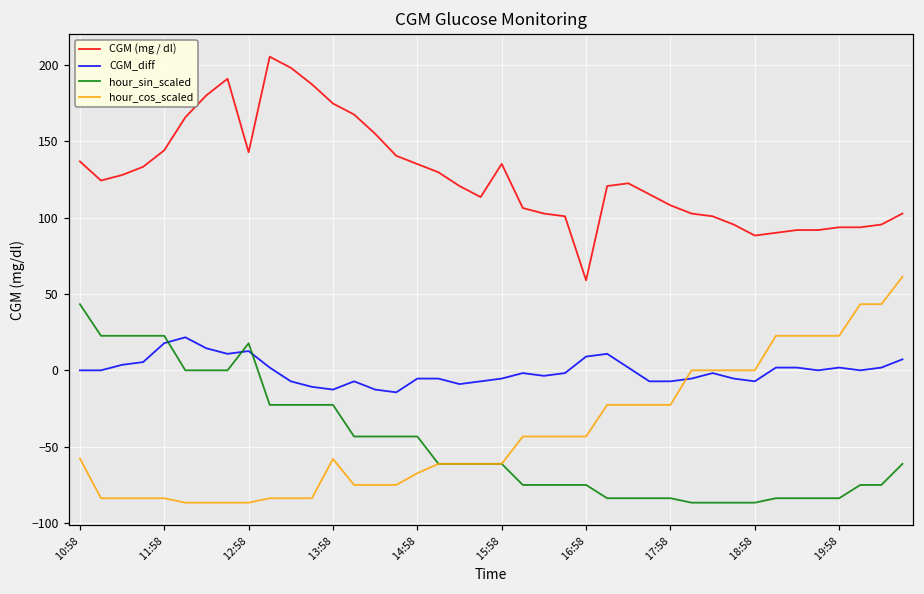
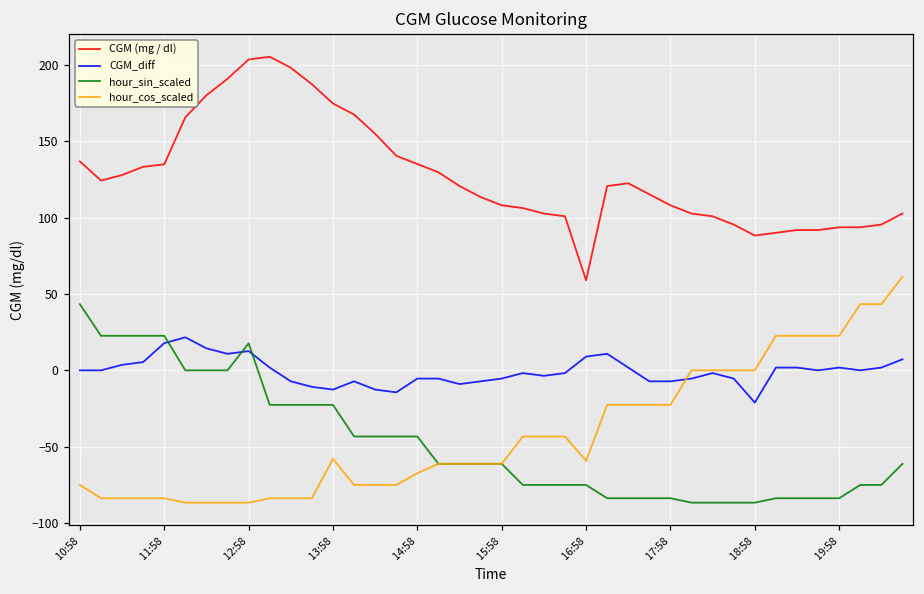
  {
    "CGM (mg / dl)": {
      "10:58": 137,
-     "11:58": 144,
-     "12:58": 143,
+     "11:58": 135,
+     "12:58": 203,
      "13:58": 175,
      "14:58": 135,
-     "15:58": 135,
+     "15:58": 108,
      "16:58": 59,
      "17:58": 108,
      "18:58": 88,
      "19:58": 94
    },
    "CGM_diff": {
      "10:58": 0,
      "11:58": 18,
      "12:58": 13,
      "13:58": -13,
      "14:58": -5,
      "15:58": -5,
      "16:58": 9,
      "17:58": -7,
-     "18:58": -7,
+     "18:58": -21,
      "19:58": 2
    },
    "hour_sin_scaled": {
      "10:58": 43,
      "11:58": 23,
      "12:58": 18,
      "13:58": -23,
      "14:58": -43,
      "16:58": -75,
      "17:58": -84,
      "18:58": -87,
      "19:58": -84
    },
    "hour_cos_scaled": {
-     "10:58": -58,
+     "10:58": -75,
      "11:58": -84,
      "12:58": -87,
      "13:58": -58,
      "14:58": -67,
-     "16:58": -43,
+     "16:58": -59,
      "17:58": -23,
      "18:58": 0,
      "19:58": 23
    }
  }
